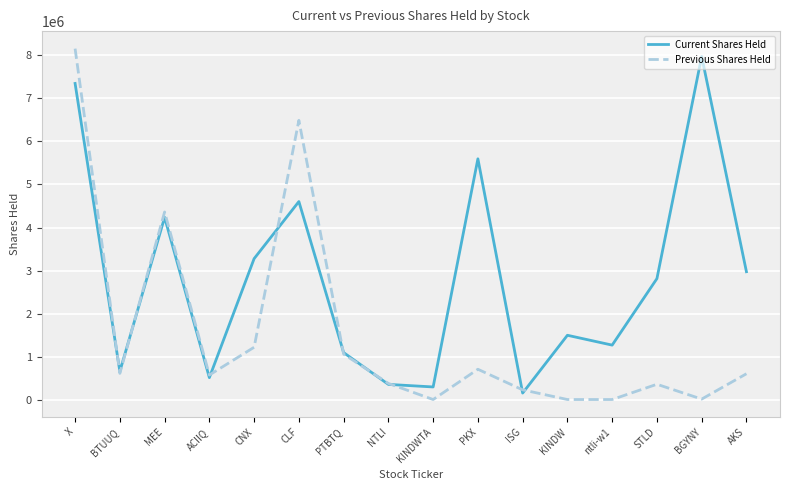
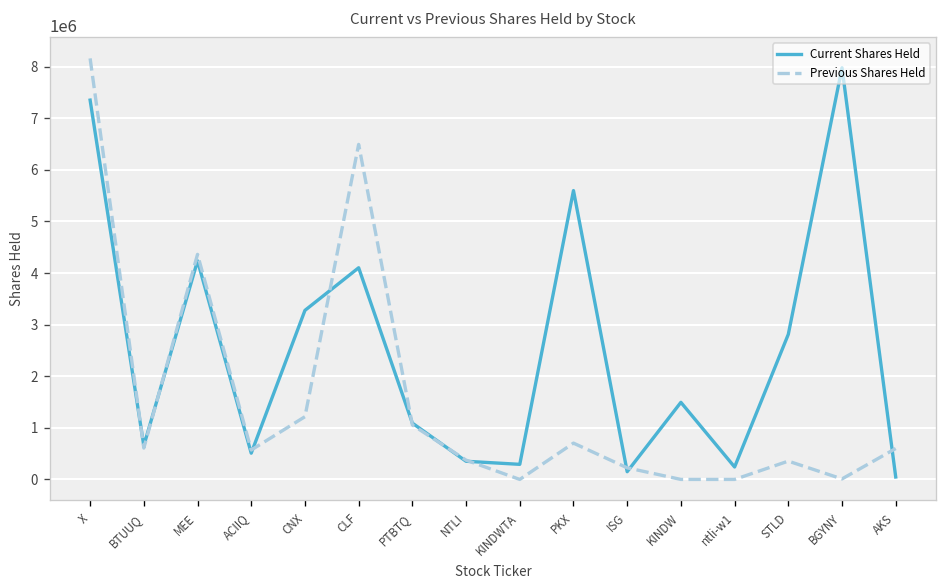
  {
    "Current Shares Held": {
      "X": 7400000,
      "MEE": 4200000,
      "ACIIQ": 500000,
      "CNX": 3300000,
-     "CLF": 4600000,
+     "CLF": 4100000,
      "KINDWTA": 300000,
      "PKX": 5600000,
      "ISG": 200000,
      "KINDW": 1500000,
-     "ntli-w1": 1300000,
+     "ntli-w1": 200000,
      "STLD": 2800000,
-     "AKS": 3000000
+     "AKS": 0
    },
    "Previous Shares Held": {
      "MEE": 4400000,
      "ACIIQ": 600000,
      "CNX": 1200000,
      "CLF": 6500000,
      "KINDWTA": 0,
      "PKX": 700000,
      "ISG": 200000,
      "KINDW": 0,
      "ntli-w1": 0,
      "STLD": 400000,
      "BGYNY": 0,
      "AKS": 600000
    }
  }
